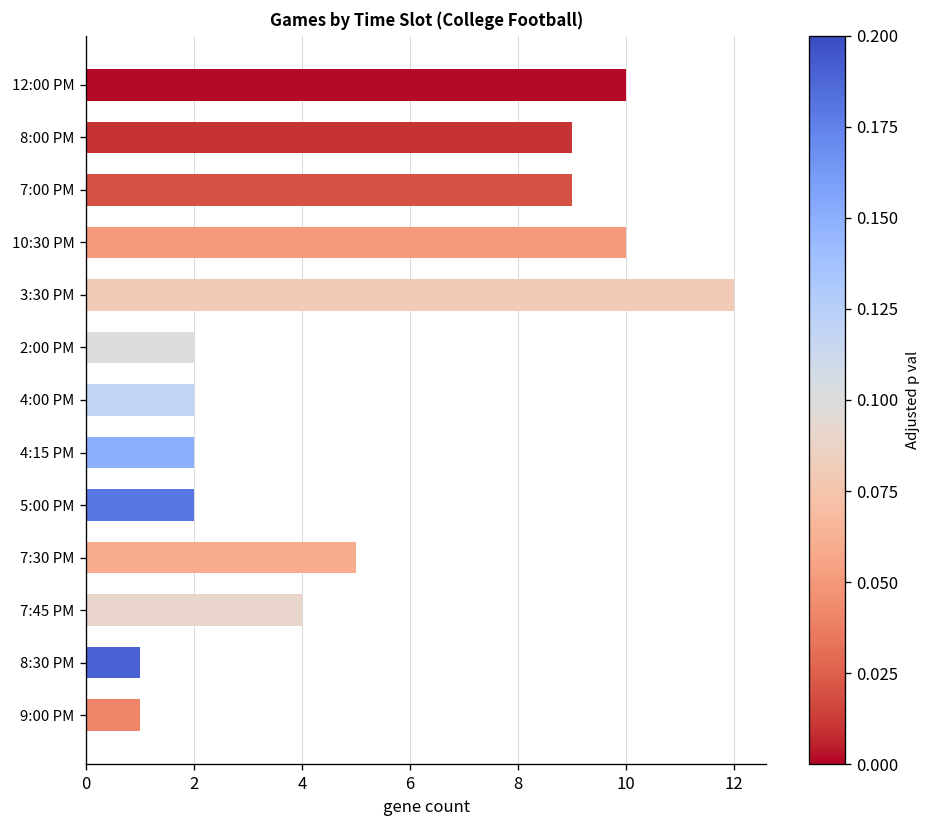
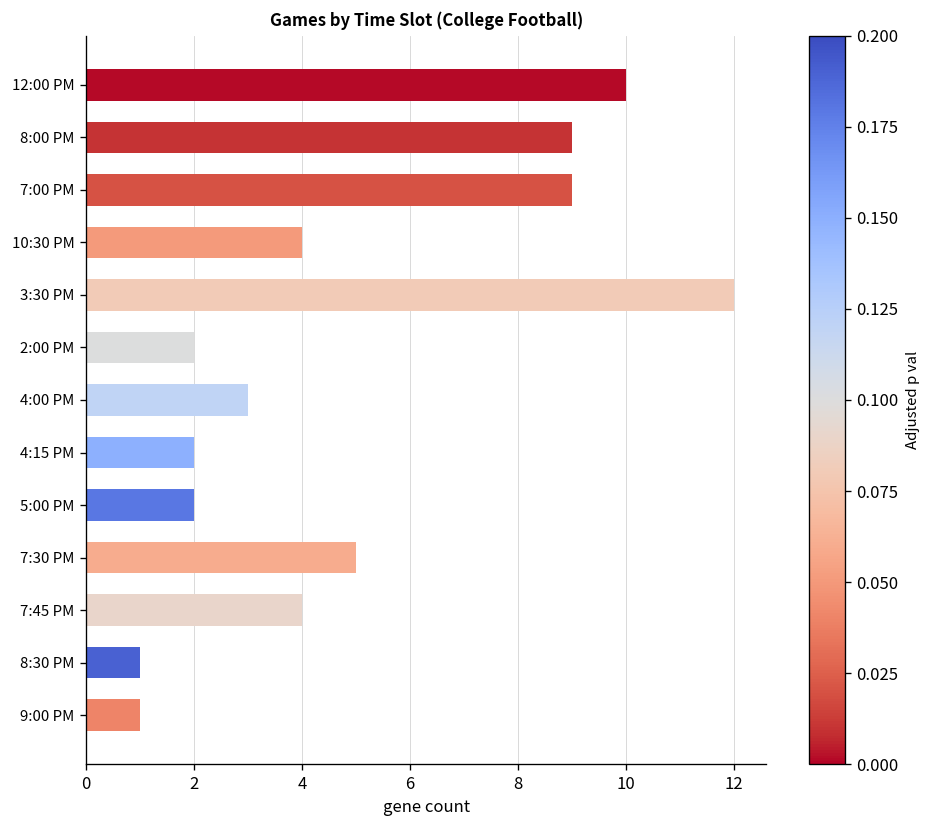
  {
    "12:00 PM": 10,
    "8:00 PM": 9,
    "7:00 PM": 9,
-   "10:30 PM": 10,
+   "10:30 PM": 4,
    "3:30 PM": 12,
    "2:00 PM": 2,
-   "4:00 PM": 2,
+   "4:00 PM": 3,
    "4:15 PM": 2,
    "5:00 PM": 2,
    "7:30 PM": 5,
    "7:45 PM": 4,
    "8:30 PM": 1,
    "9:00 PM": 1
  }
